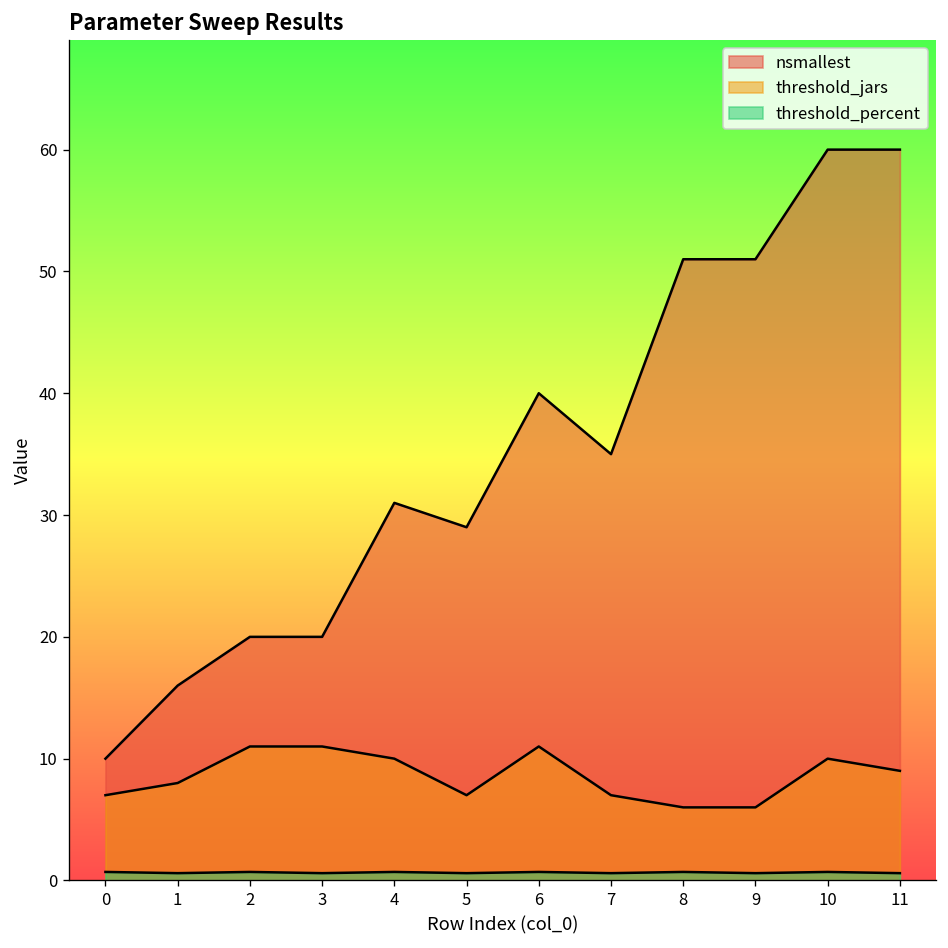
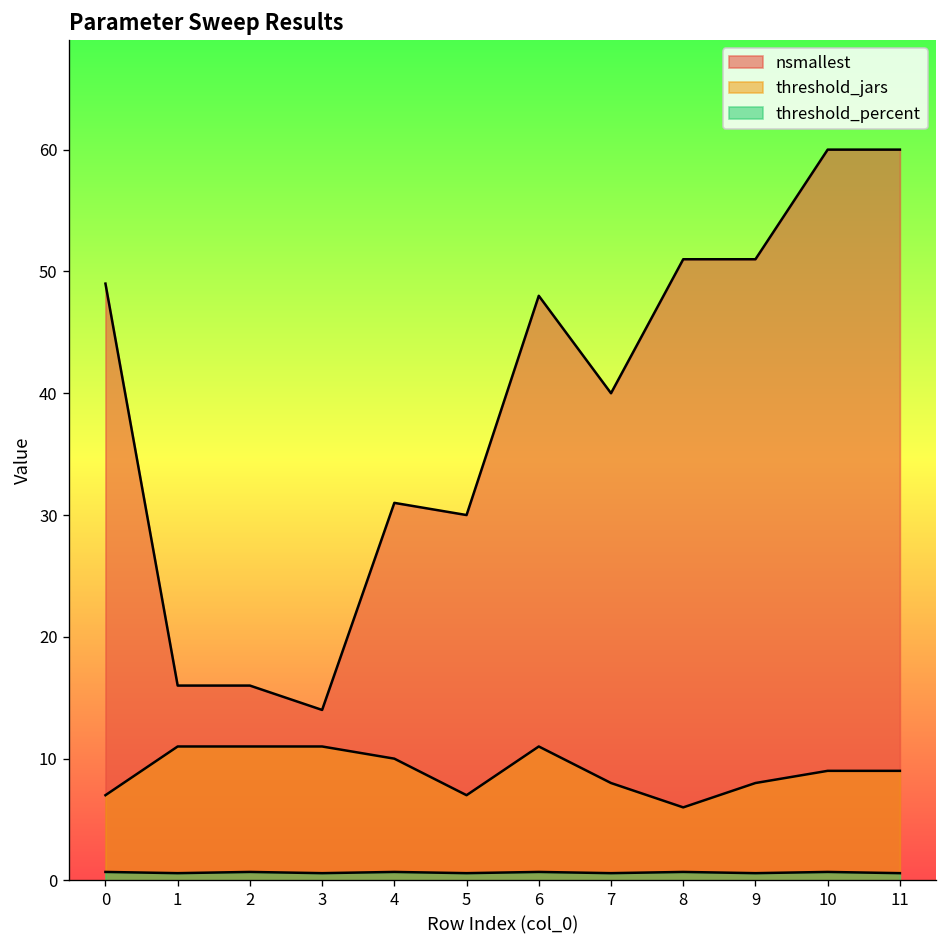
  {
    "nsmallest": {
-     "0": 10,
+     "0": 49,
      "1": 16,
-     "2": 20,
-     "3": 20,
+     "2": 16,
+     "3": 14,
      "4": 31,
-     "5": 29,
-     "6": 40,
-     "7": 35,
+     "5": 30,
+     "6": 48,
+     "7": 40,
      "8": 51,
      "9": 51,
      "10": 60,
      "11": 60
    },
    "threshold_jars": {
      "0": 7,
-     "1": 8,
+     "1": 11,
      "2": 11,
      "3": 11,
      "4": 10,
      "5": 7,
      "6": 11,
-     "7": 7,
+     "7": 8,
      "8": 6,
-     "9": 6,
-     "10": 10,
+     "9": 8,
+     "10": 9,
      "11": 9
    },
    "threshold_percent": {
      "0": 0.7,
      "1": 0.6,
      "2": 0.7,
      "3": 0.6,
      "4": 0.7,
      "5": 0.6,
      "6": 0.7,
      "7": 0.6,
      "8": 0.7,
      "9": 0.6,
      "10": 0.7,
      "11": 0.6
    }
  }
